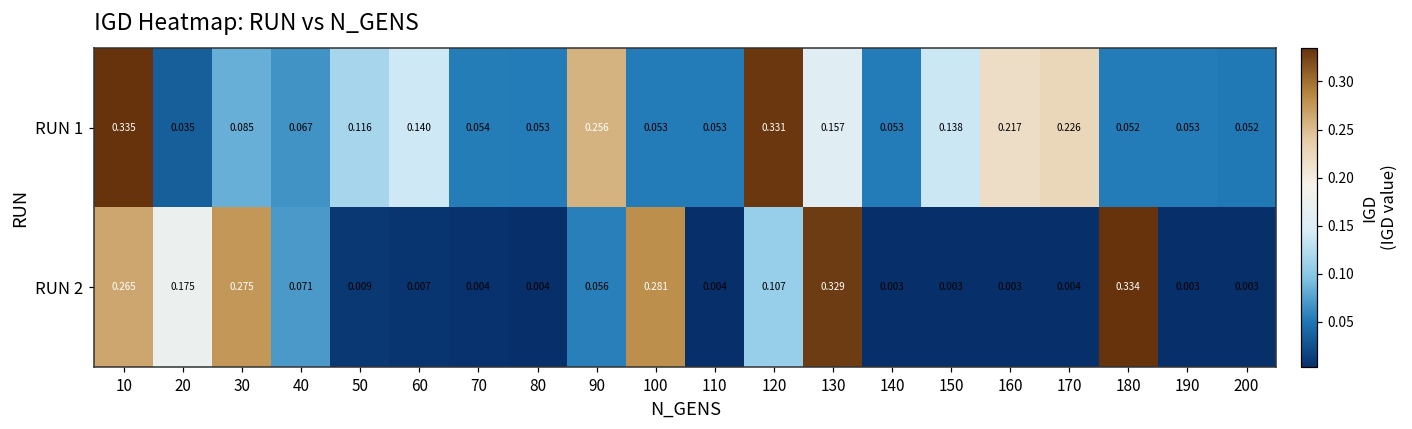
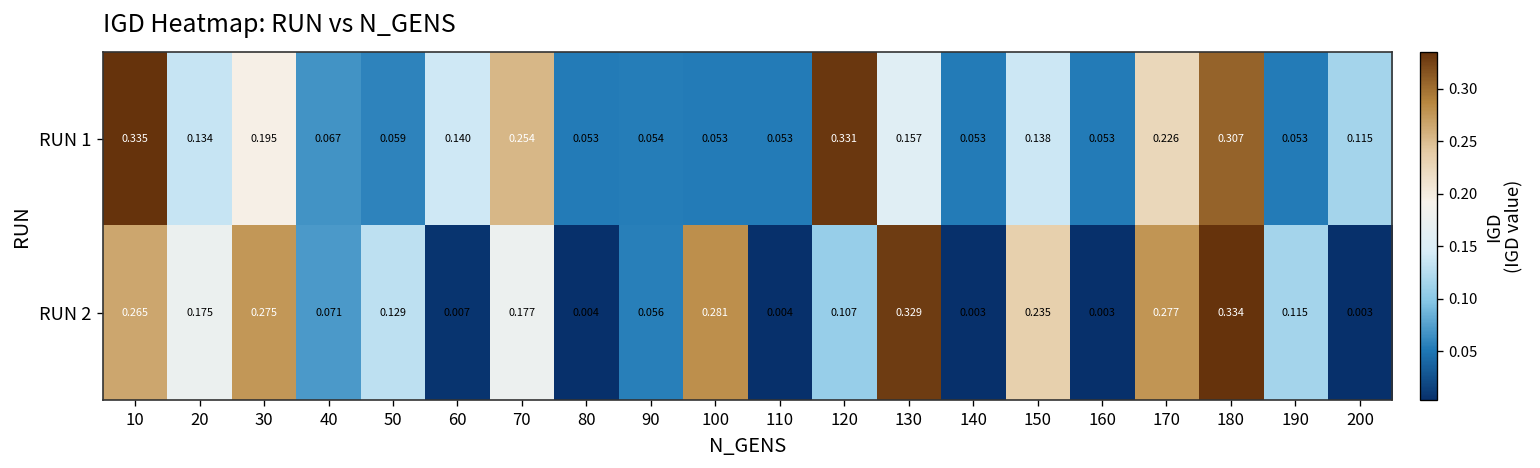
  {
    "RUN 1": {
      "10": 0.335,
-     "20": 0.035,
-     "30": 0.085,
+     "20": 0.134,
+     "30": 0.195,
      "40": 0.067,
-     "50": 0.116,
+     "50": 0.059,
      "60": 0.140,
-     "70": 0.054,
+     "70": 0.254,
      "80": 0.053,
-     "90": 0.256,
+     "90": 0.054,
      "100": 0.053,
      "110": 0.053,
      "120": 0.331,
      "130": 0.157,
      "140": 0.053,
      "150": 0.138,
-     "160": 0.217,
+     "160": 0.053,
      "170": 0.226,
-     "180": 0.052,
+     "180": 0.307,
      "190": 0.053,
-     "200": 0.052
+     "200": 0.115
    },
    "RUN 2": {
      "10": 0.265,
      "20": 0.175,
      "30": 0.275,
      "40": 0.071,
-     "50": 0.009,
+     "50": 0.129,
      "60": 0.007,
-     "70": 0.004,
+     "70": 0.177,
      "80": 0.004,
      "90": 0.056,
      "100": 0.281,
      "110": 0.004,
      "120": 0.107,
      "130": 0.329,
      "140": 0.003,
-     "150": 0.003,
+     "150": 0.235,
      "160": 0.003,
-     "170": 0.004,
+     "170": 0.277,
      "180": 0.334,
-     "190": 0.003,
+     "190": 0.115,
      "200": 0.003
    }
  }
